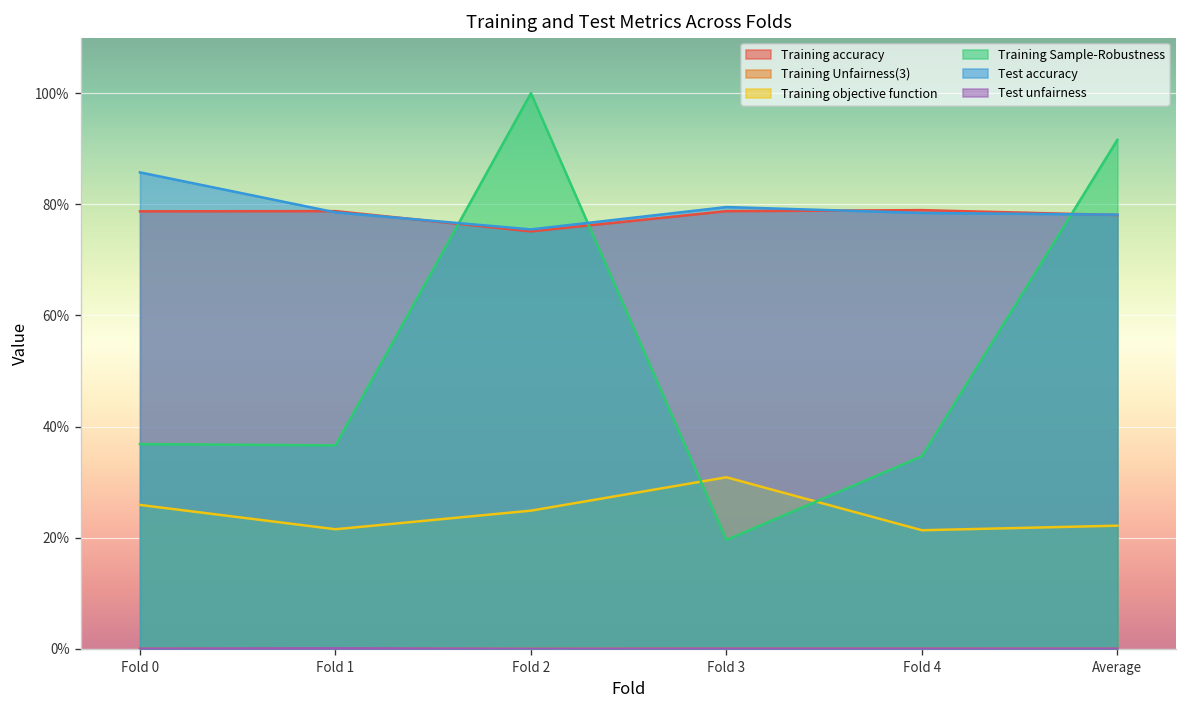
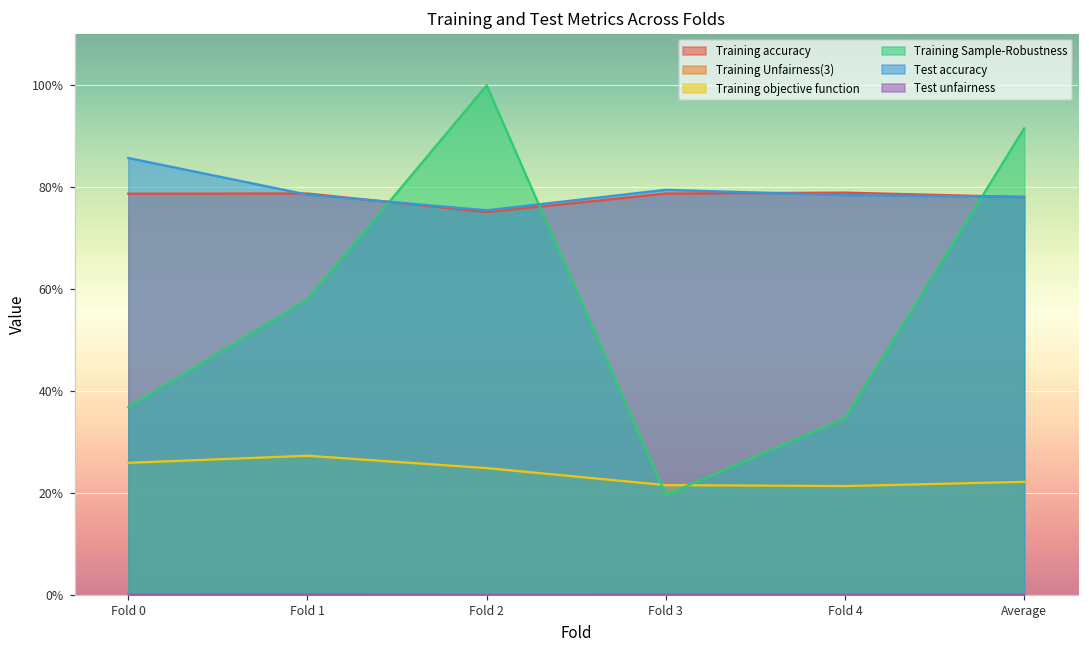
  {
    "Training objective function": {
      "Fold 0": "26%",
-     "Fold 1": "22%",
+     "Fold 1": "27%",
      "Fold 2": "25%",
-     "Fold 3": "31%",
+     "Fold 3": "22%",
      "Fold 4": "21%",
      "Average": "22%"
    },
    "Training Sample-Robustness": {
      "Fold 0": "37%",
-     "Fold 1": "37%",
+     "Fold 1": "58%",
      "Fold 2": "100%",
      "Fold 3": "20%",
      "Fold 4": "35%",
      "Average": "92%"
    },
    "Test accuracy": {
      "Fold 0": "86%",
      "Fold 3": "80%"
    }
  }
